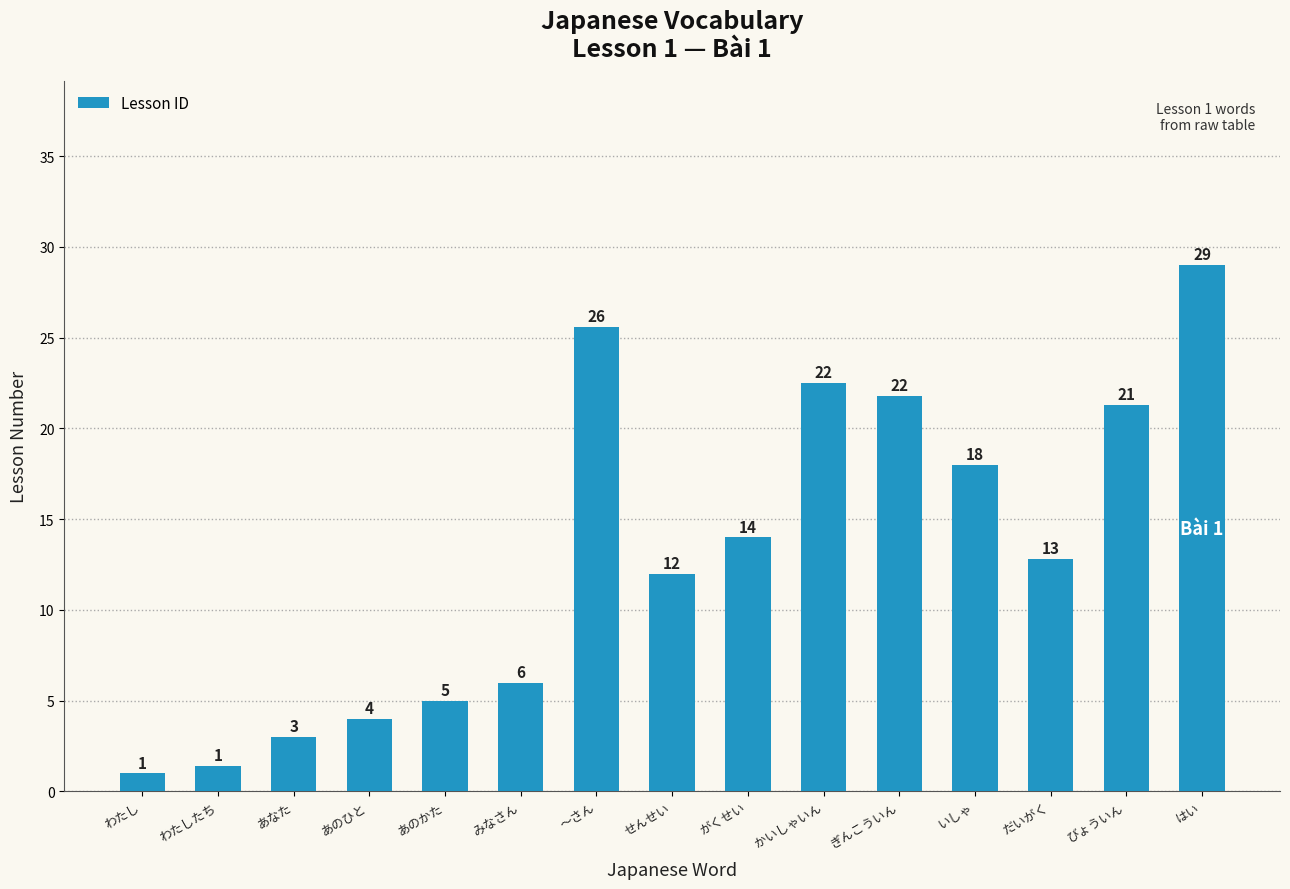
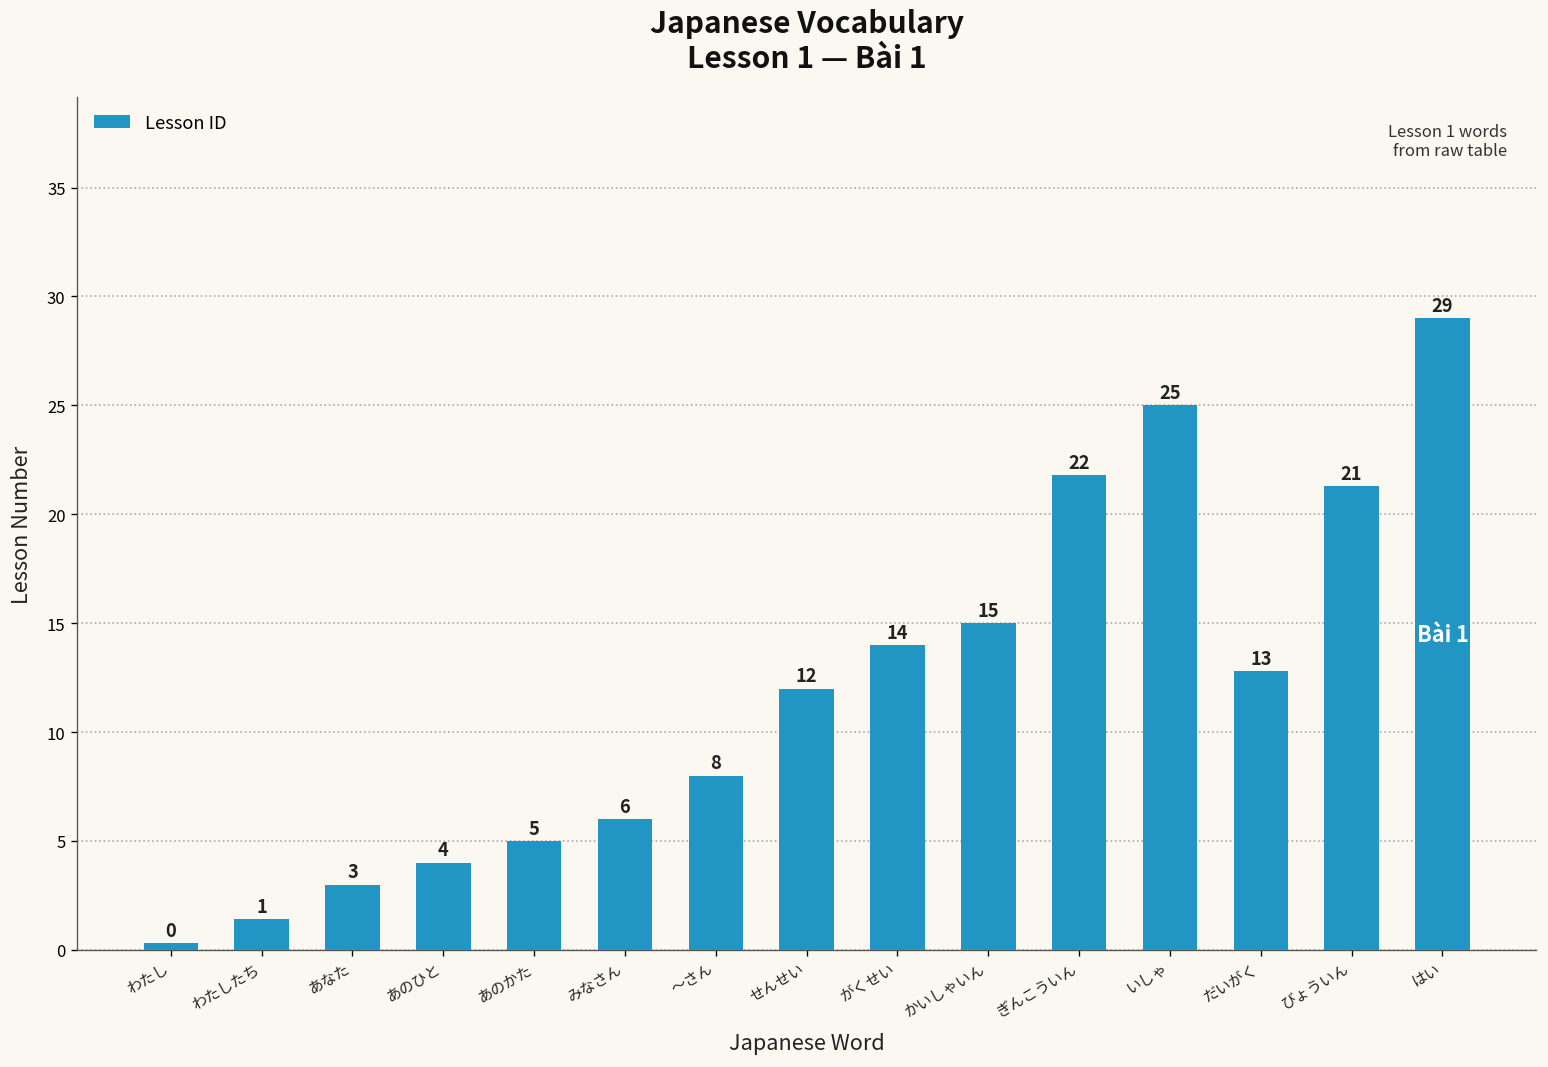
  {
-   "わたし": 1,
+   "わたし": 0,
    "わたしたち": 1,
    "あなた": 3,
    "あのひと": 4,
    "あのかた": 5,
    "みなさん": 6,
-   "～さん": 26,
+   "～さん": 8,
    "せんせい": 12,
    "がくせい": 14,
-   "かいしゃいん": 22,
+   "かいしゃいん": 15,
    "ぎんこういん": 22,
-   "いしゃ": 18,
+   "いしゃ": 25,
    "だいがく": 13,
    "びょういん": 21,
    "はい": 29
  }
